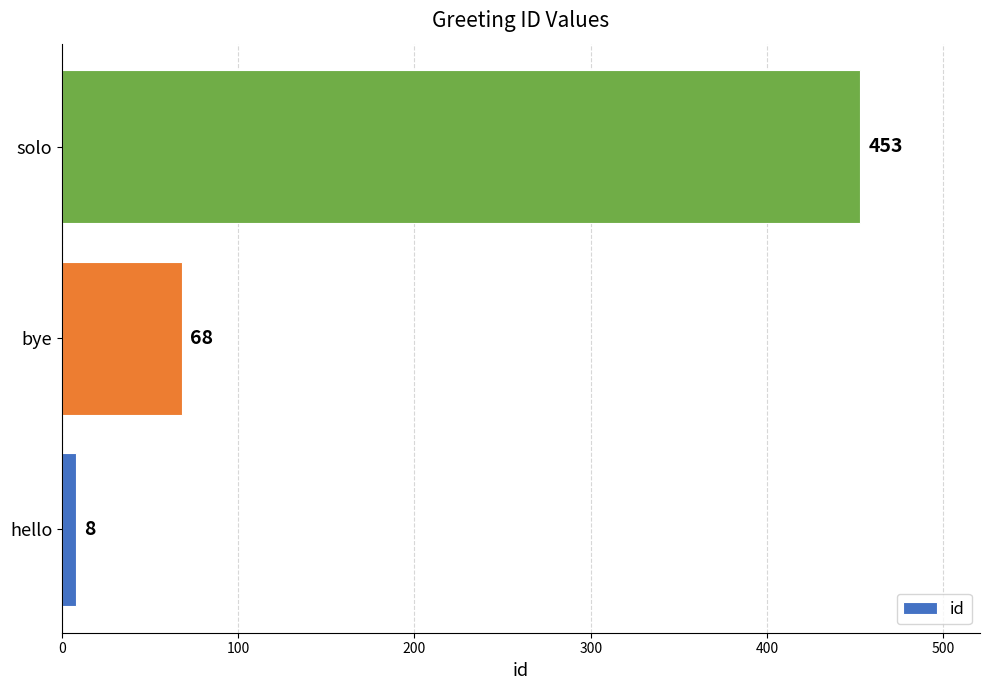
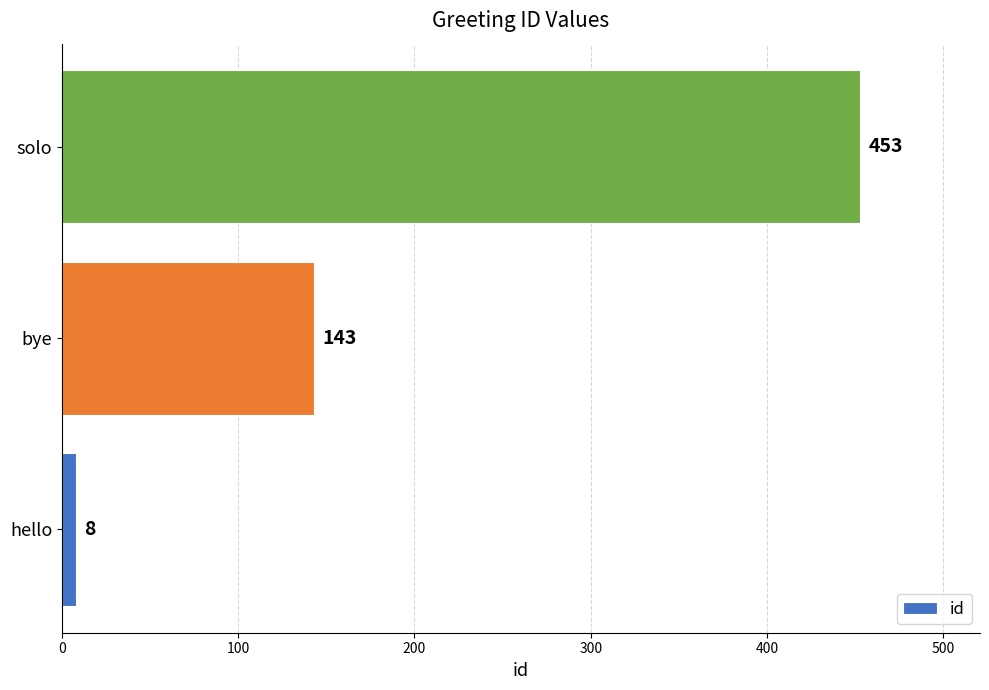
  {
    "solo": 453,
-   "bye": 68,
+   "bye": 143,
    "hello": 8
  }
